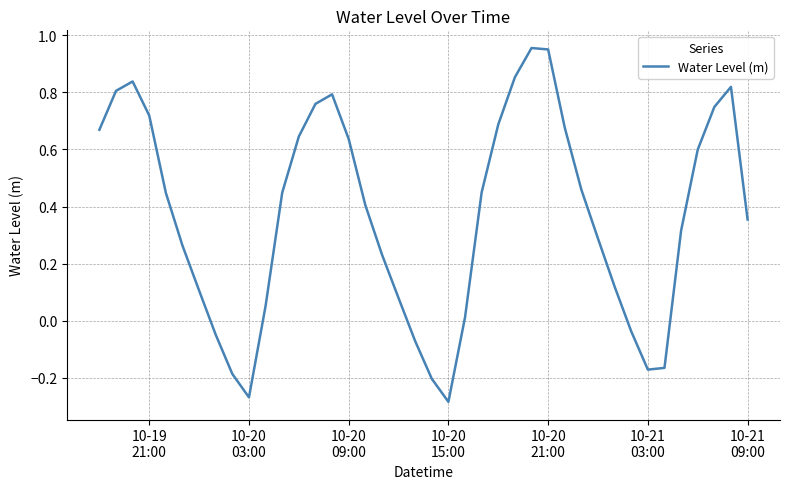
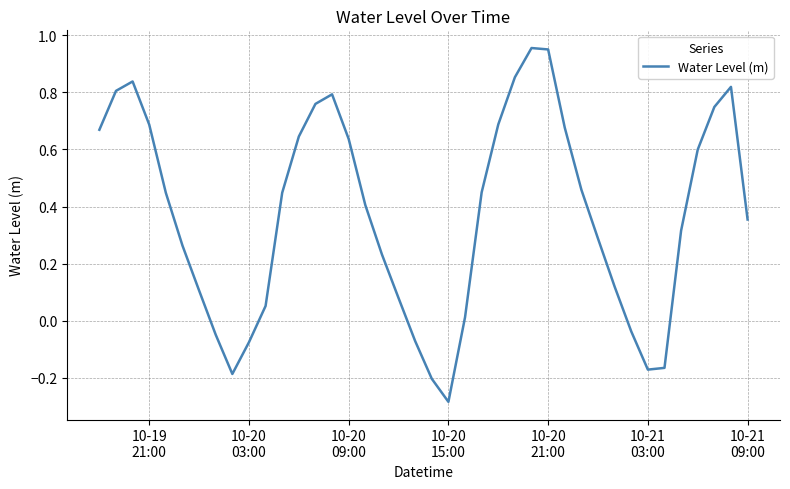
  {
-   "10-19 21:00": 0.72,
-   "10-20 03:00": -0.27,
+   "10-19 21:00": 0.69,
+   "10-20 03:00": -0.08,
    "10-20 09:00": 0.64,
    "10-20 15:00": -0.28,
    "10-20 21:00": 0.95,
    "10-21 03:00": -0.17,
    "10-21 09:00": 0.35
  }
